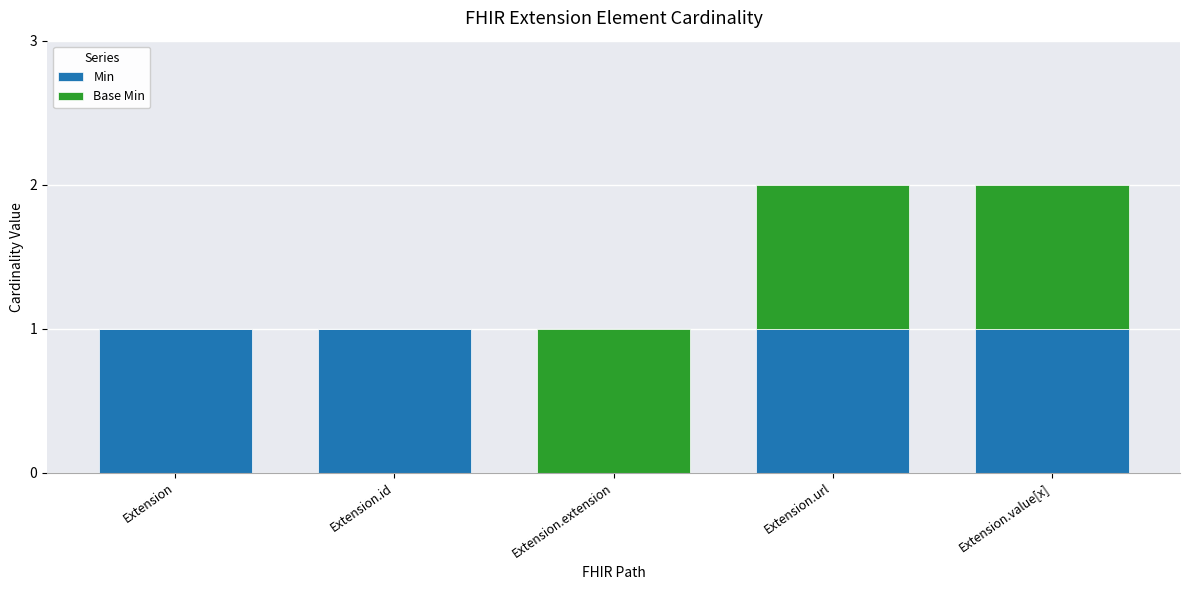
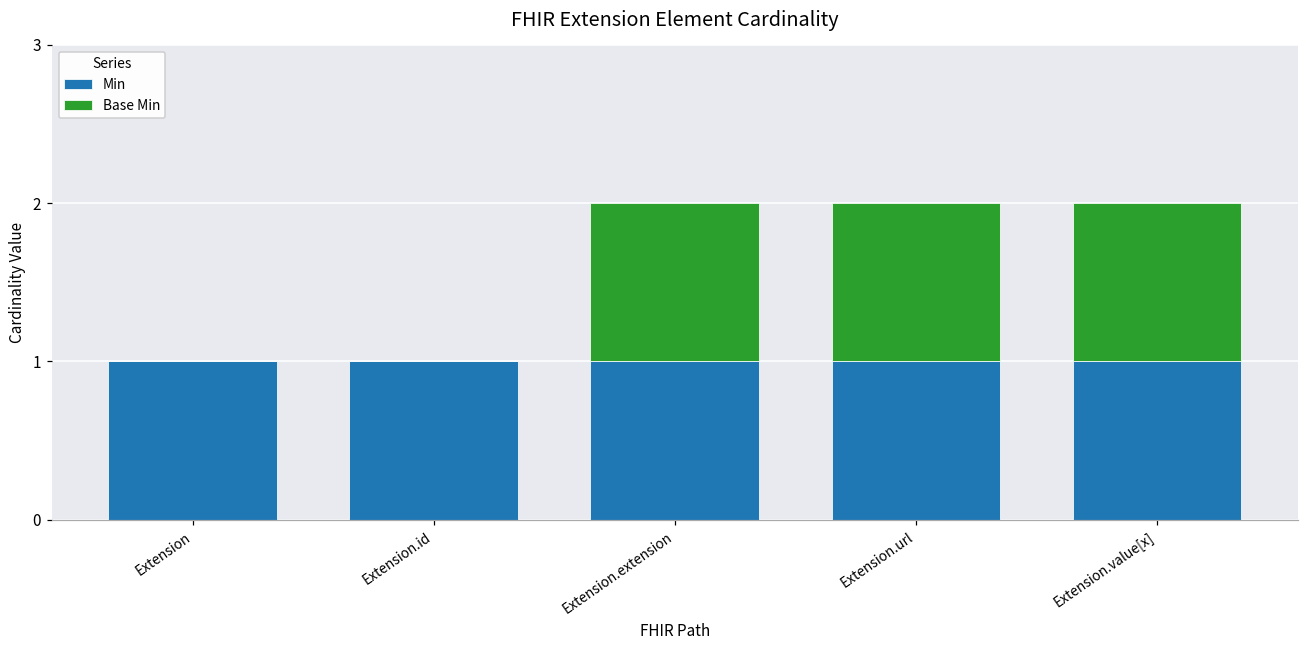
  {
    "Min": {
      "Extension": 1,
      "Extension.id": 1,
-     "Extension.extension": 0,
+     "Extension.extension": 1,
      "Extension.url": 1,
      "Extension.value[x]": 1
    },
    "Base Min": {
      "Extension": 0,
      "Extension.id": 0,
      "Extension.extension": 1,
      "Extension.url": 1,
      "Extension.value[x]": 1
    }
  }
